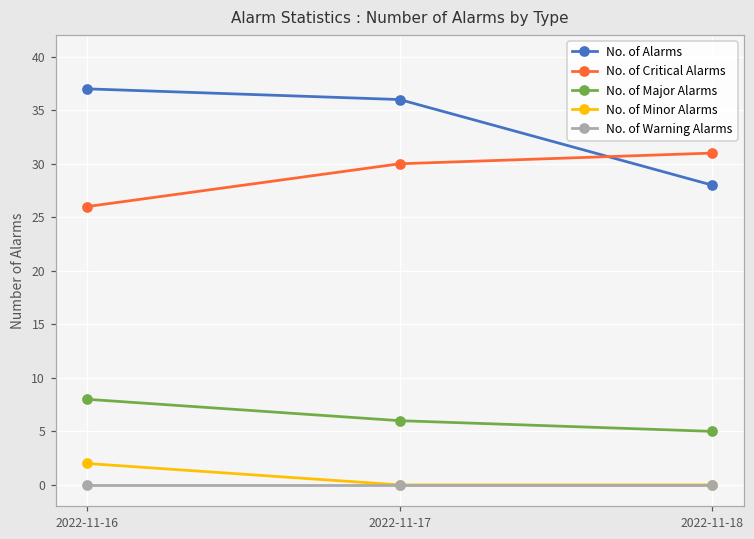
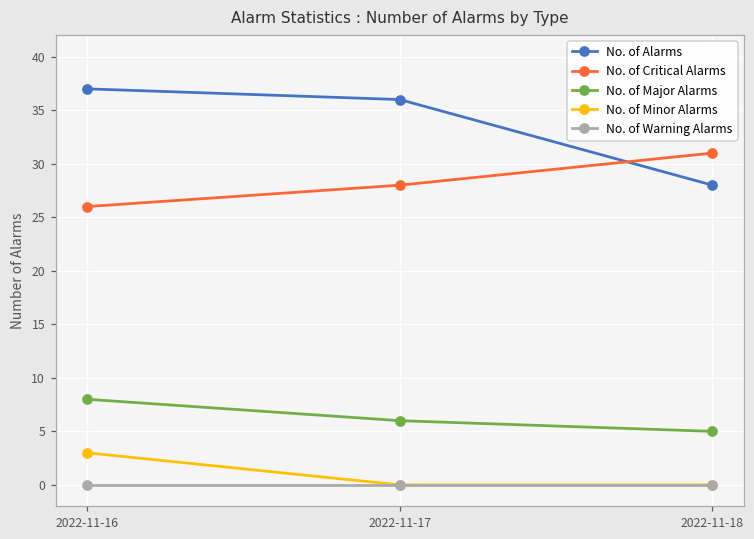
  {
    "No. of Alarms": {
      "2022-11-16": 37,
      "2022-11-17": 36,
      "2022-11-18": 28
    },
    "No. of Critical Alarms": {
      "2022-11-16": 26,
-     "2022-11-17": 30,
+     "2022-11-17": 28,
      "2022-11-18": 31
    },
    "No. of Major Alarms": {
      "2022-11-16": 8,
      "2022-11-17": 6,
      "2022-11-18": 5
    },
    "No. of Minor Alarms": {
-     "2022-11-16": 2
+     "2022-11-16": 3
    },
    "No. of Warning Alarms": {
      "2022-11-16": 0
    }
  }
